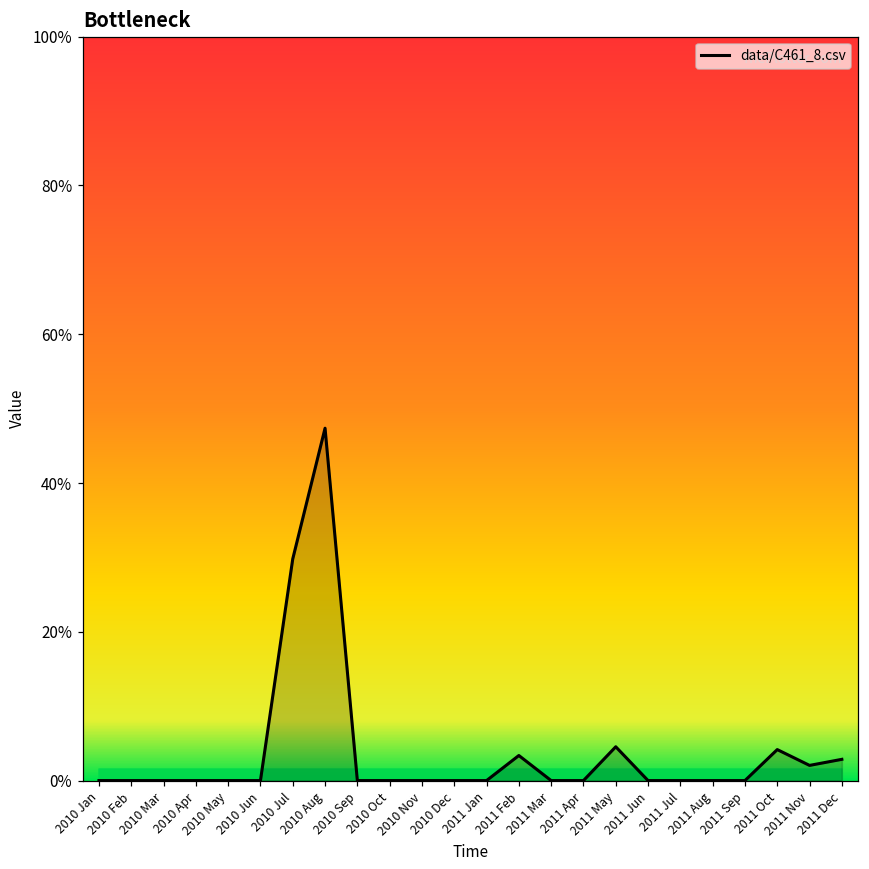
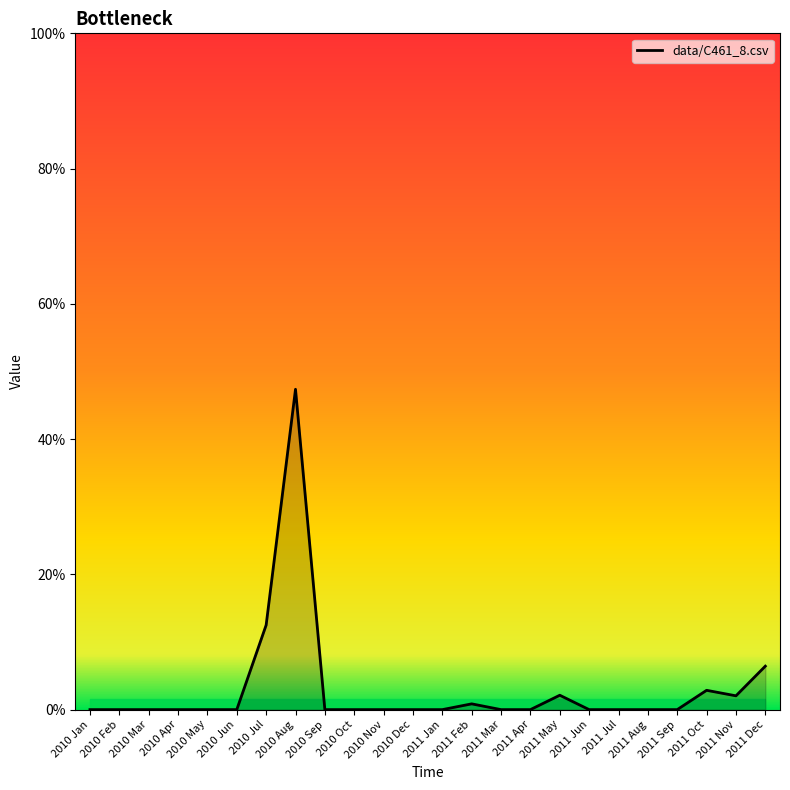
  {
    "data/C461_8.csv": {
      "2010 Jan": "0%",
      "2010 Feb": "0%",
      "2010 Mar": "0%",
      "2010 Apr": "0%",
      "2010 May": "0%",
      "2010 Jun": "0%",
-     "2010 Jul": "30%",
+     "2010 Jul": "13%",
      "2010 Aug": "47%",
      "2010 Sep": "0%",
      "2010 Oct": "0%",
      "2010 Nov": "0%",
      "2010 Dec": "0%",
      "2011 Jan": "0%",
-     "2011 Feb": "3%",
+     "2011 Feb": "1%",
      "2011 Mar": "0%",
      "2011 Apr": "0%",
-     "2011 May": "5%",
+     "2011 May": "2%",
      "2011 Jun": "0%",
      "2011 Jul": "0%",
      "2011 Aug": "0%",
      "2011 Sep": "0%",
-     "2011 Oct": "4%",
+     "2011 Oct": "3%",
      "2011 Nov": "2%",
-     "2011 Dec": "3%"
+     "2011 Dec": "6%"
    }
  }
